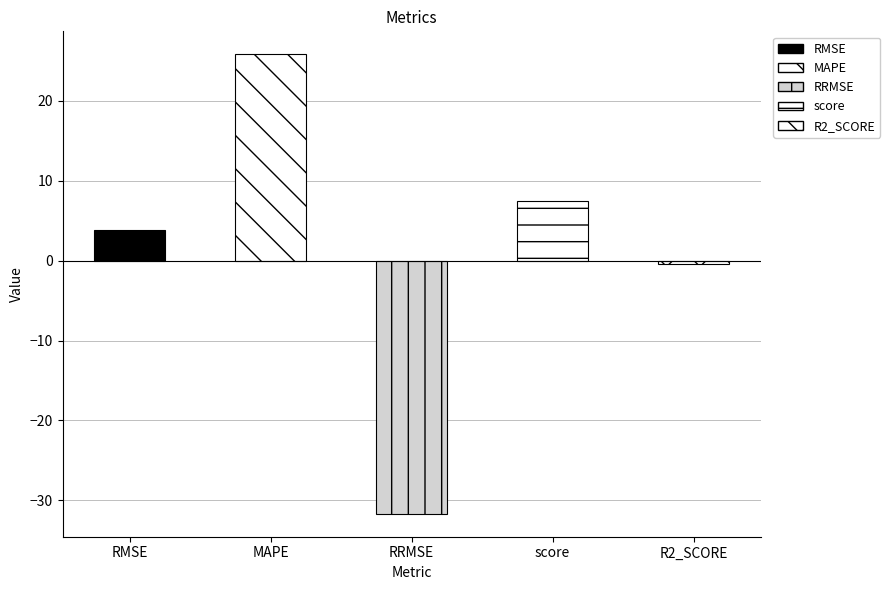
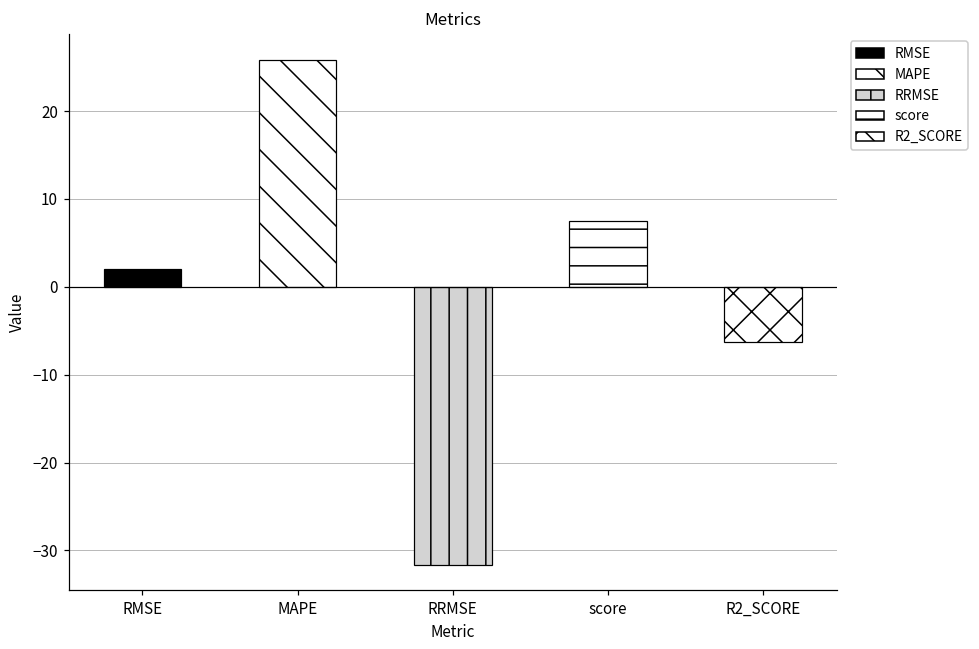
  {
-   "RMSE": 4,
+   "RMSE": 2,
    "MAPE": 26,
    "RRMSE": -32,
    "score": 8,
-   "R2_SCORE": 0
+   "R2_SCORE": -6
  }
